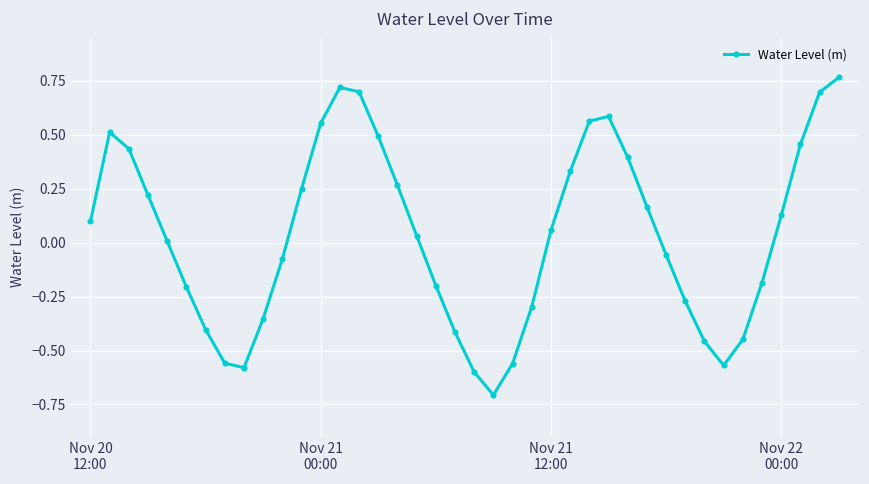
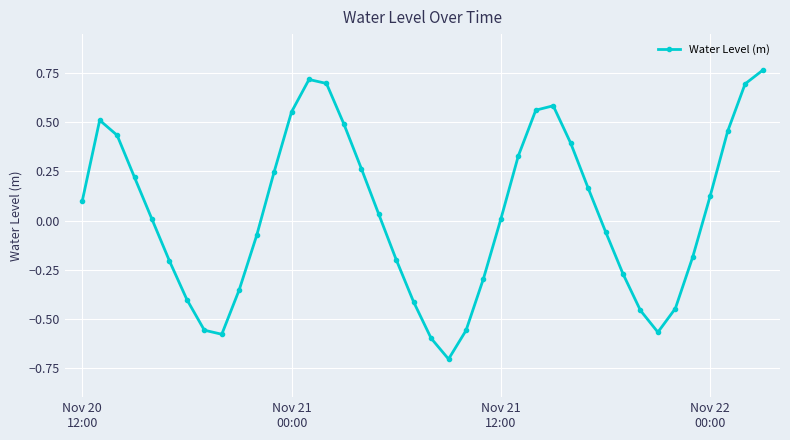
  {
    "Nov 20 12:00": 0.10,
    "Nov 21 00:00": 0.55,
-   "Nov 21 12:00": 0.06,
+   "Nov 21 12:00": 0.01,
    "Nov 22 00:00": 0.13
  }
